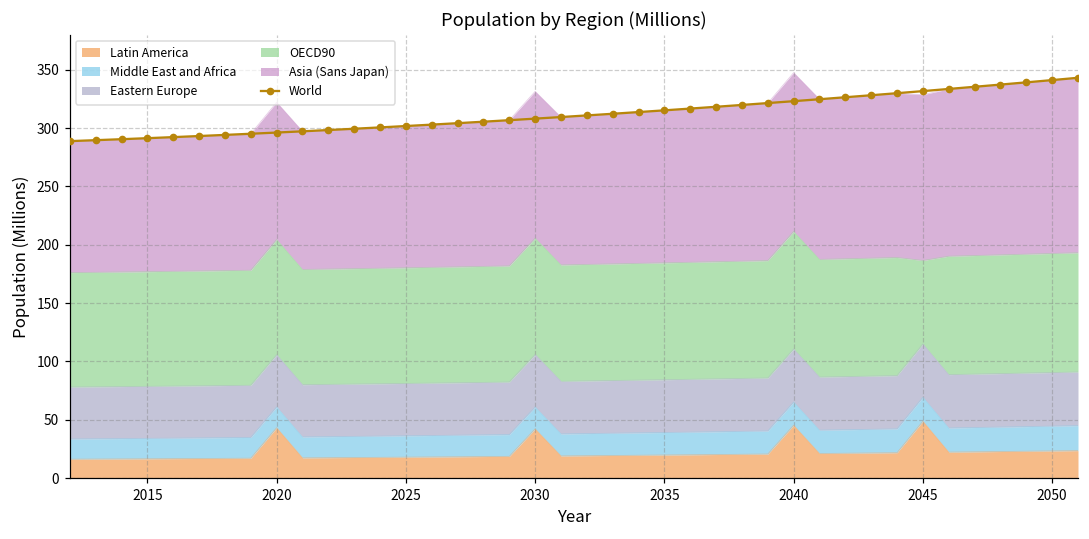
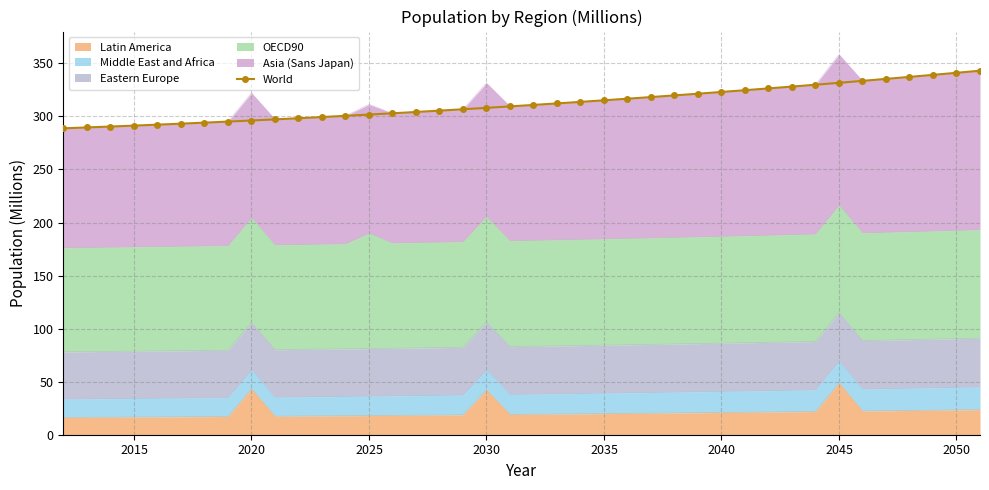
  {
    "Latin America": {
      "2015": 17,
      "2020": 43,
      "2025": 18,
      "2030": 42,
      "2035": 20,
-     "2040": 45,
+     "2040": 21,
      "2045": 49,
      "2050": 23
    },
    "OECD90": {
      "2015": 98,
      "2020": 99,
-     "2025": 99,
+     "2025": 109,
      "2030": 100,
      "2035": 100,
      "2040": 101,
-     "2045": 72,
+     "2045": 101,
      "2050": 102
    },
    "World": {
      "2020": 296,
      "2030": 308,
      "2045": 332
    }
  }
